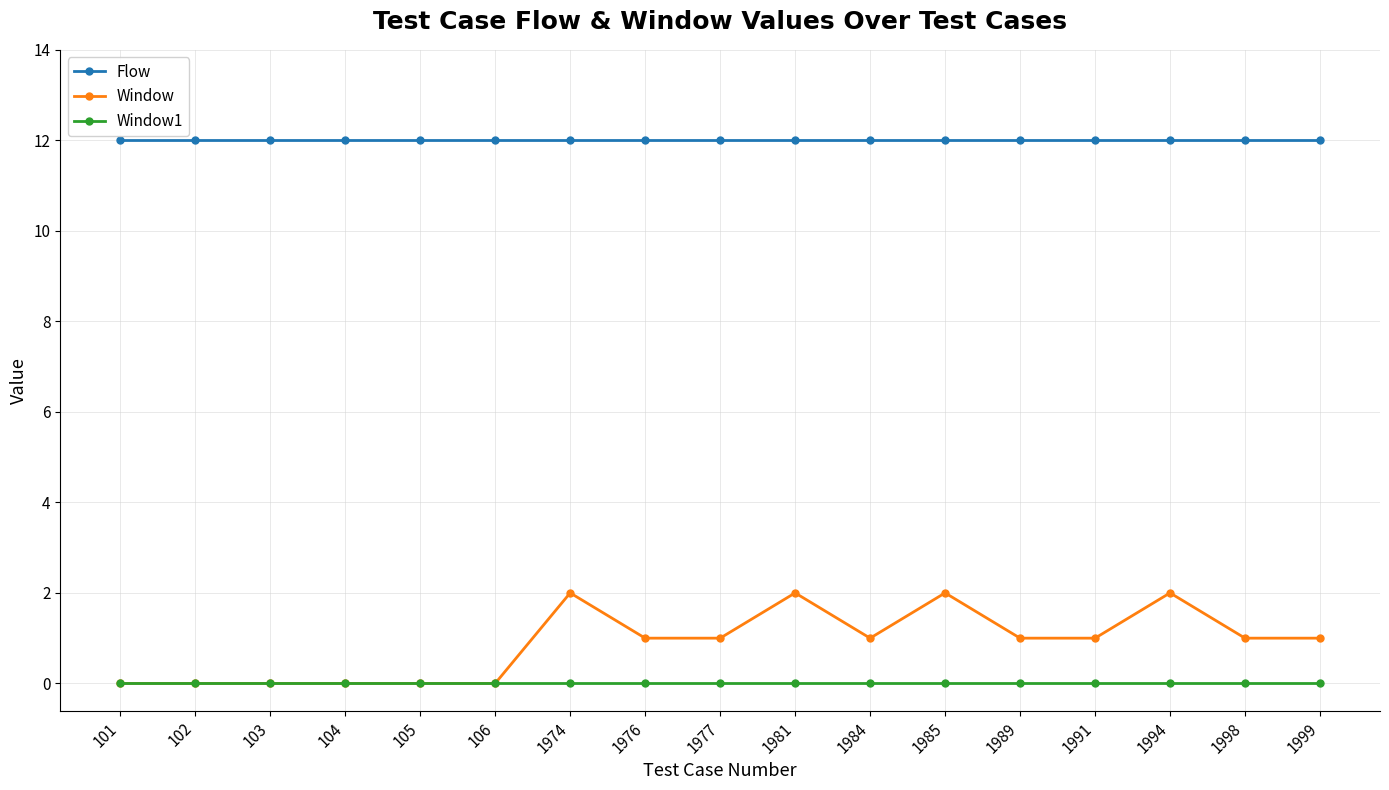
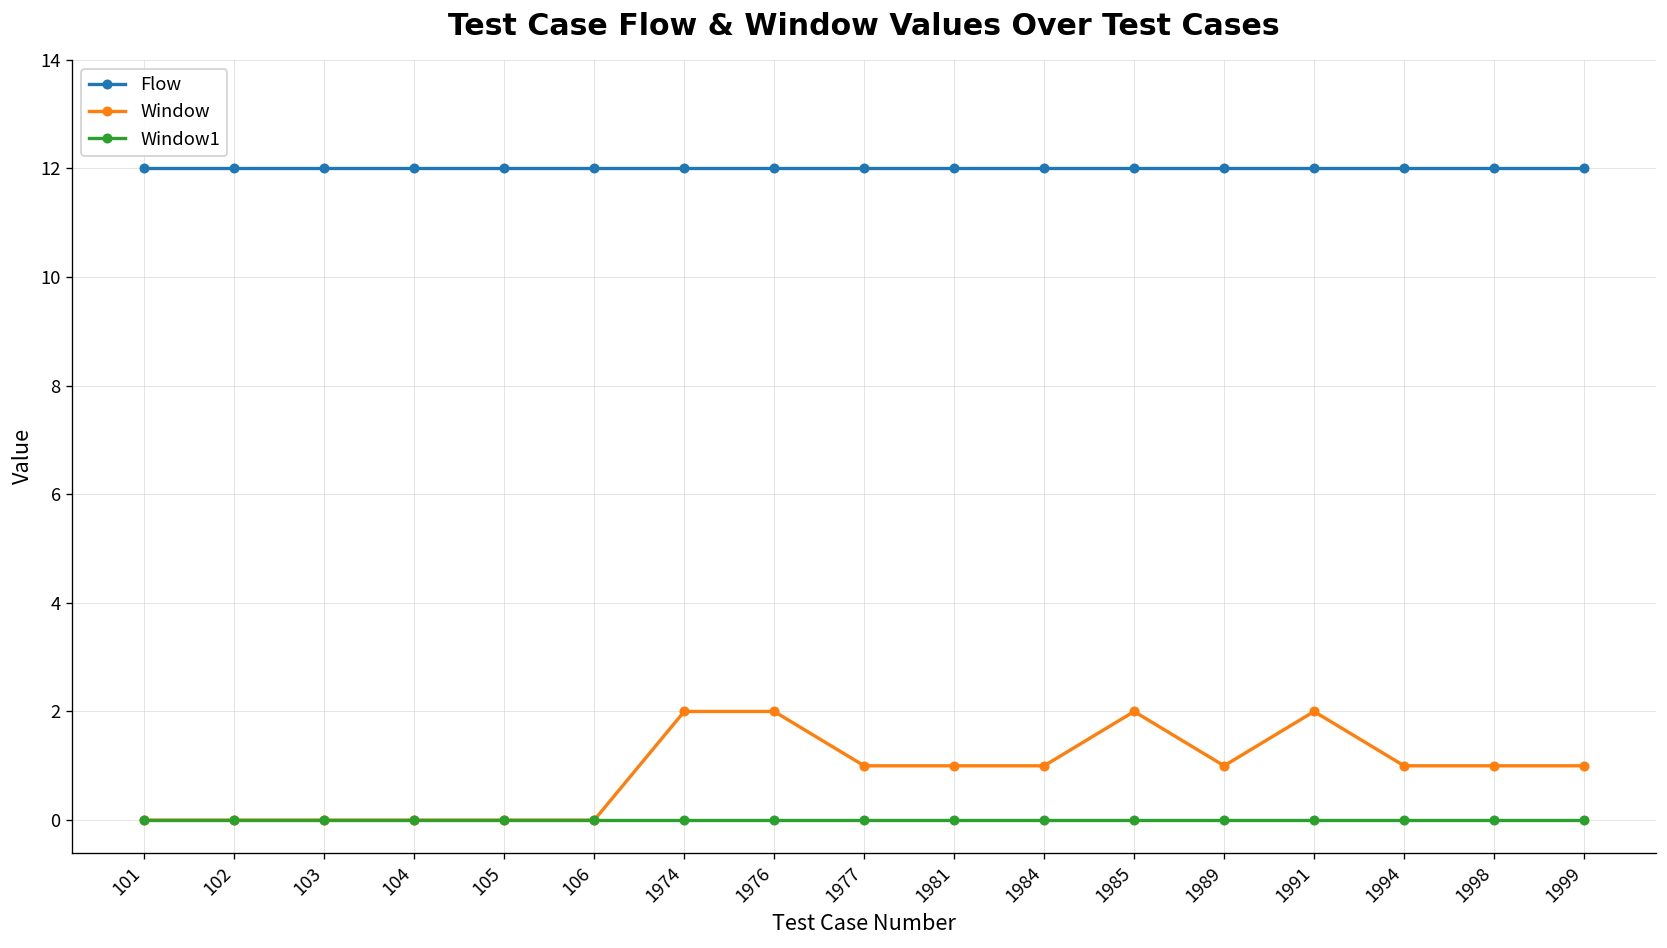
  {
    "Flow": {
      "101": 12,
      "102": 12,
      "103": 12,
      "104": 12,
      "105": 12,
      "106": 12,
      "1974": 12,
      "1976": 12,
      "1977": 12,
      "1981": 12,
      "1984": 12,
      "1985": 12,
      "1989": 12,
      "1991": 12,
      "1994": 12,
      "1998": 12,
      "1999": 12
    },
    "Window": {
      "1974": 2,
-     "1976": 1,
+     "1976": 2,
      "1977": 1,
-     "1981": 2,
+     "1981": 1,
      "1984": 1,
      "1985": 2,
      "1989": 1,
-     "1991": 1,
-     "1994": 2,
+     "1991": 2,
+     "1994": 1,
      "1998": 1,
      "1999": 1
    },
    "Window1": {
      "1974": 0,
      "1976": 0,
      "1977": 0,
      "1981": 0,
      "1984": 0,
      "1985": 0,
      "1989": 0,
      "1991": 0,
      "1994": 0,
      "1998": 0,
      "1999": 0
    }
  }
